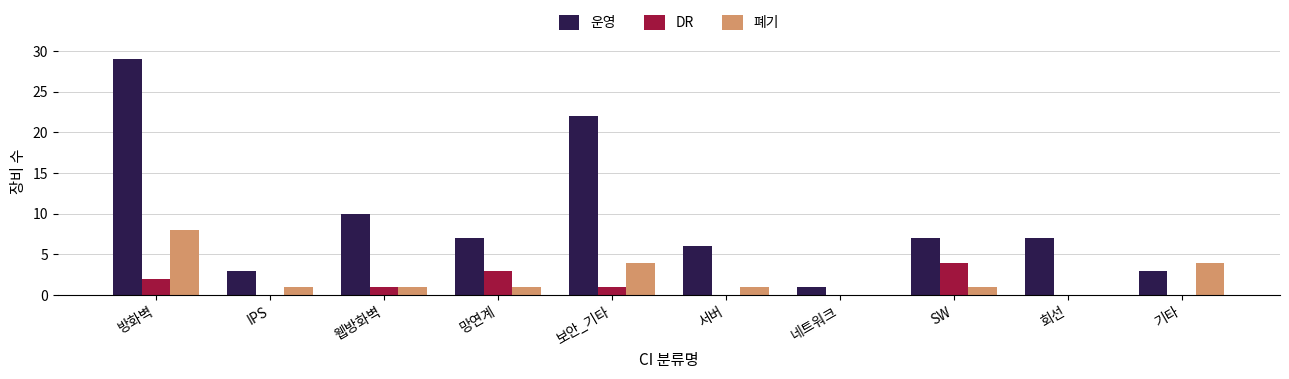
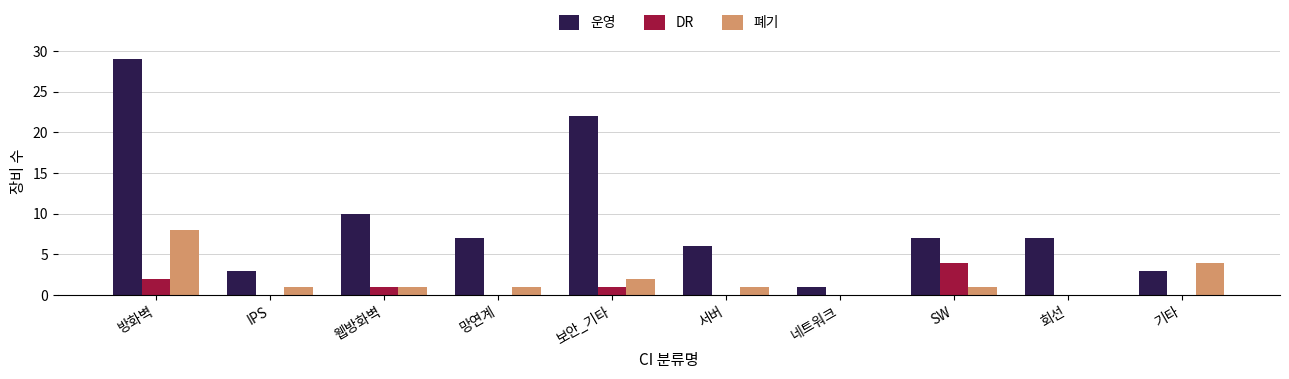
  {
    "운영": {
      "방화벽": 29,
      "IPS": 3,
      "웹방화벽": 10,
      "망연계": 7,
      "보안_기타": 22,
      "서버": 6,
      "네트워크": 1,
      "SW": 7,
      "회선": 7,
      "기타": 3
    },
    "DR": {
      "방화벽": 2,
      "IPS": 0,
      "웹방화벽": 1,
-     "망연계": 3,
+     "망연계": 0,
      "보안_기타": 1,
      "서버": 0,
      "네트워크": 0,
      "SW": 4,
      "회선": 0,
      "기타": 0
    },
    "폐기": {
      "방화벽": 8,
      "IPS": 1,
      "웹방화벽": 1,
      "망연계": 1,
-     "보안_기타": 4,
+     "보안_기타": 2,
      "서버": 1,
      "네트워크": 0,
      "SW": 1,
      "회선": 0,
      "기타": 4
    }
  }
